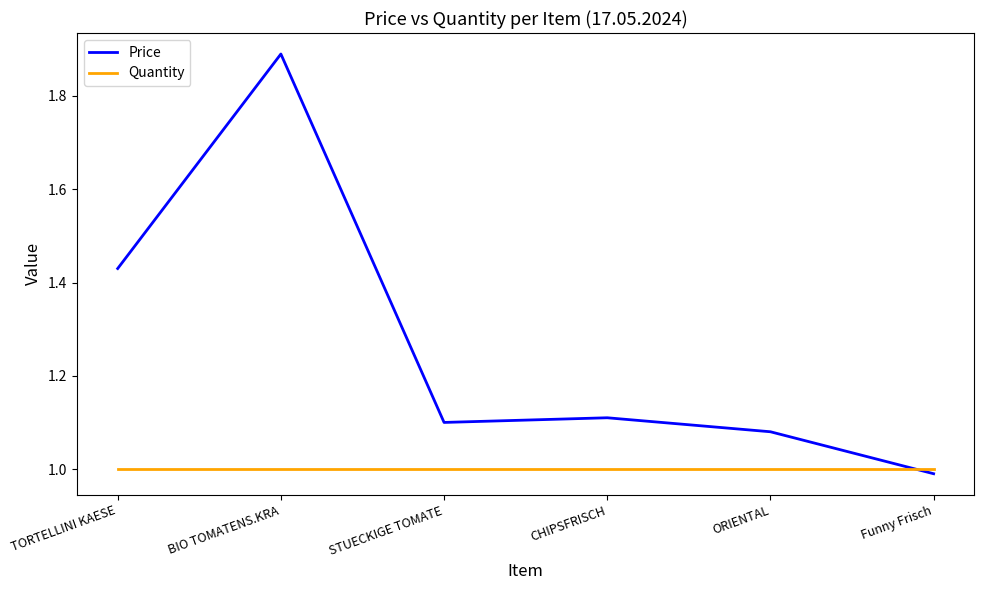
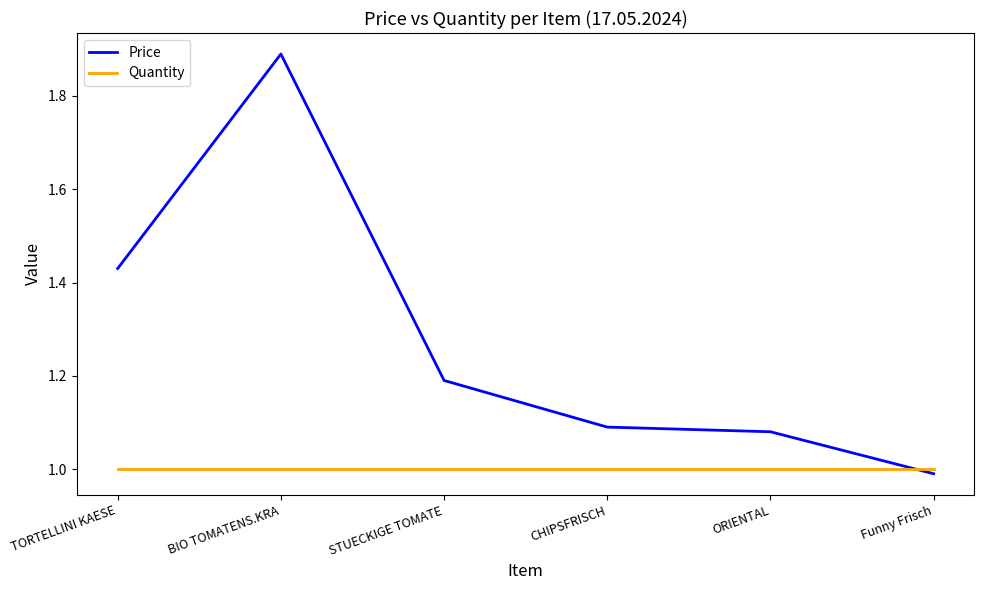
  {
    "Price": {
      "TORTELLINI KAESE": 1.43,
      "BIO TOMATENS.KRA": 1.89,
-     "STUECKIGE TOMATE": 1.10,
-     "CHIPSFRISCH": 1.11,
+     "STUECKIGE TOMATE": 1.19,
+     "CHIPSFRISCH": 1.09,
      "ORIENTAL": 1.08,
      "Funny Frisch": 0.99
    },
    "Quantity": {
      "TORTELLINI KAESE": 1.00,
      "BIO TOMATENS.KRA": 1.00,
      "STUECKIGE TOMATE": 1.00,
      "CHIPSFRISCH": 1.00,
      "ORIENTAL": 1.00,
      "Funny Frisch": 1.00
    }
  }
